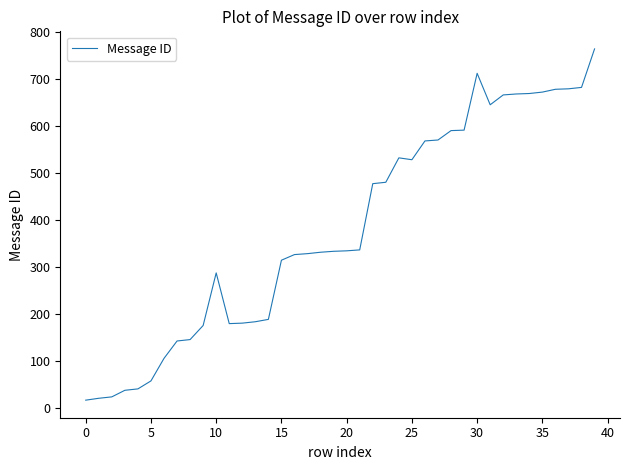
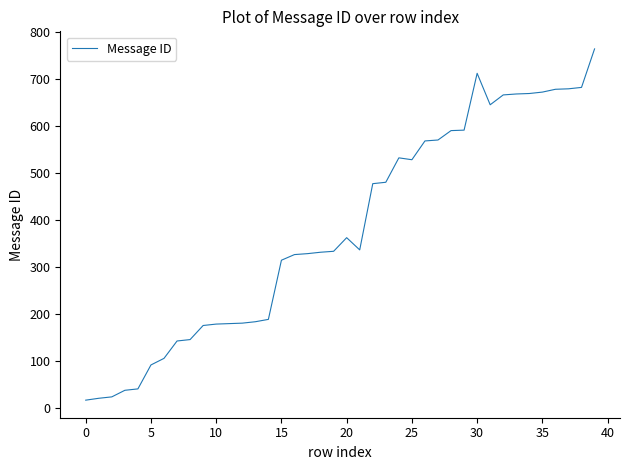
  {
    "0": 20,
-   "5": 60,
-   "10": 290,
+   "5": 90,
+   "10": 180,
    "15": 320,
-   "20": 340,
+   "20": 360,
    "25": 530,
    "30": 710,
    "35": 670
  }
